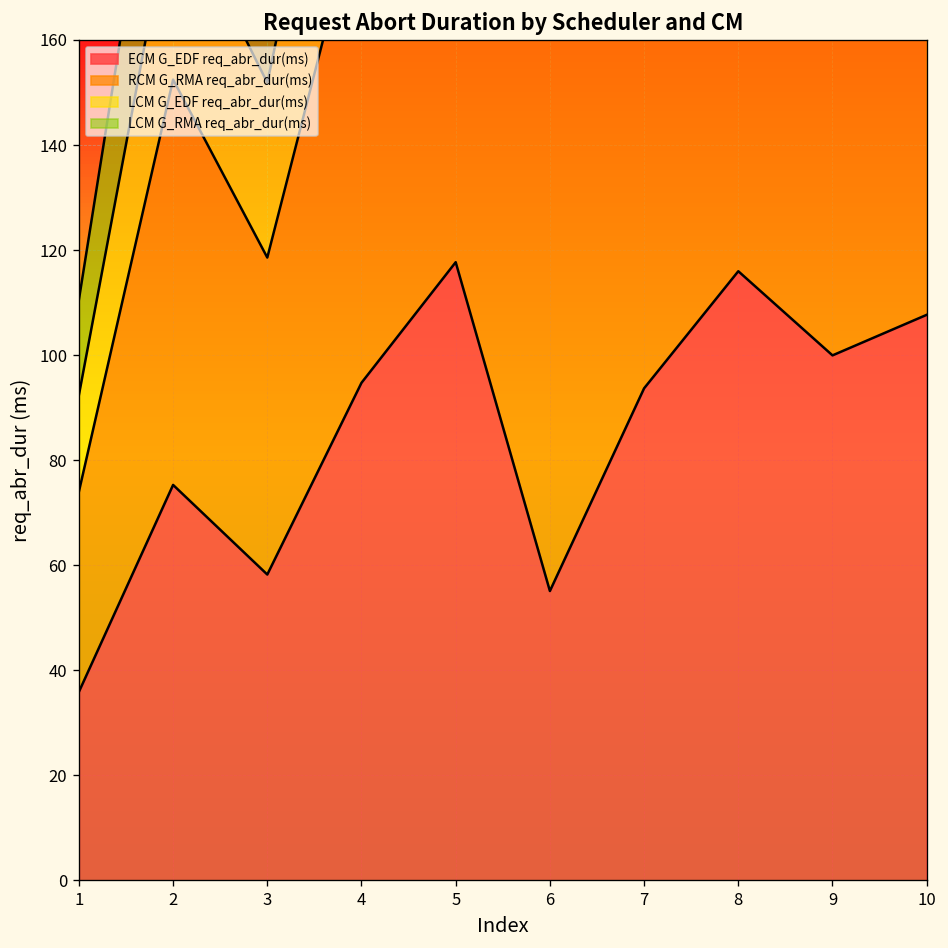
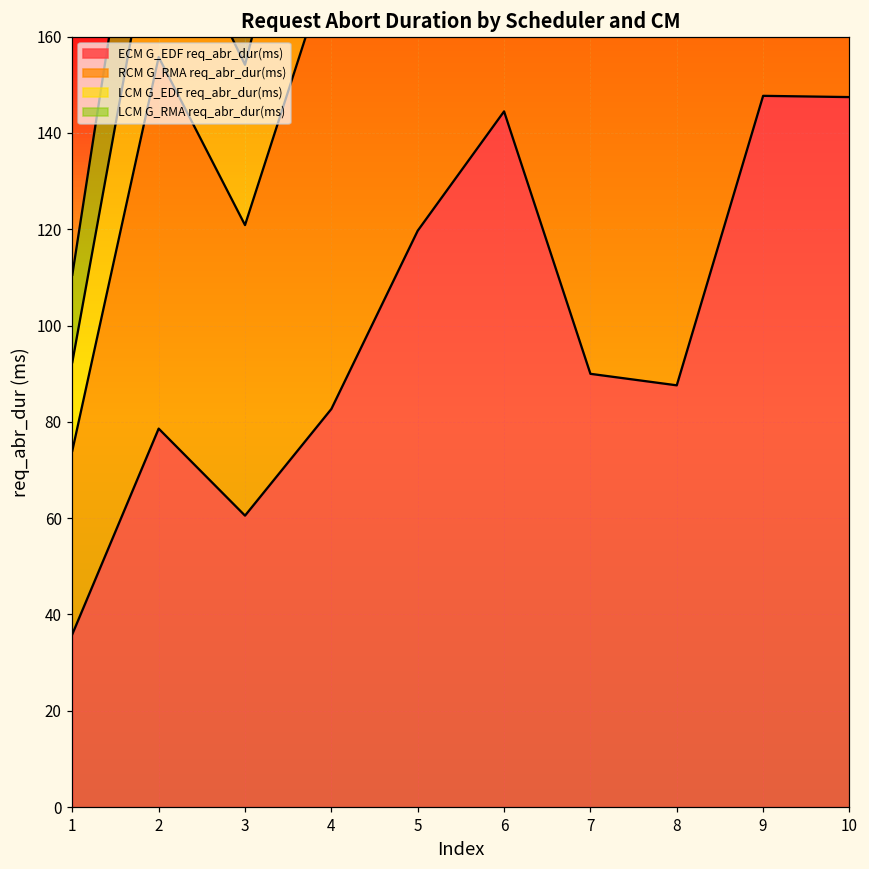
  {
    "ECM G_EDF req_abr_dur(ms)": {
      "1": 36,
-     "2": 75,
-     "3": 58,
-     "4": 95,
-     "5": 118,
-     "6": 55,
-     "7": 94,
-     "8": 116,
-     "9": 100,
-     "10": 108
+     "2": 79,
+     "3": 61,
+     "4": 83,
+     "5": 120,
+     "6": 144,
+     "7": 90,
+     "8": 88,
+     "9": 148,
+     "10": 147
    },
    "RCM G_RMA req_abr_dur(ms)": {
      "1": 38,
      "3": 60
    },
    "LCM G_EDF req_abr_dur(ms)": {
      "1": 18
    },
    "LCM G_RMA req_abr_dur(ms)": {
      "1": 18
    }
  }
